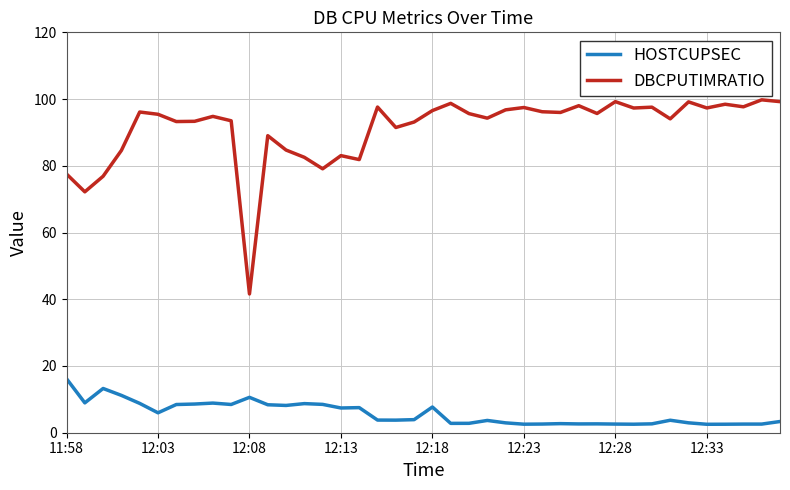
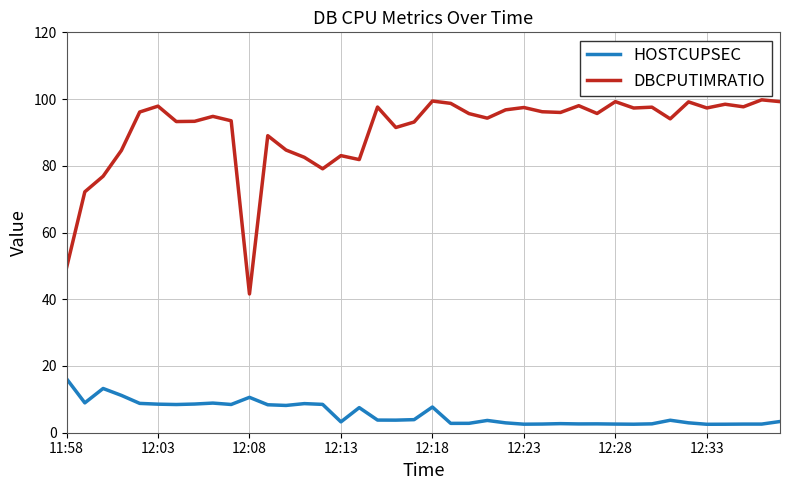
  {
    "HOSTCUPSEC": {
      "11:58": 16,
-     "12:03": 6,
+     "12:03": 9,
      "12:08": 11,
-     "12:13": 7,
+     "12:13": 3,
      "12:18": 8,
      "12:23": 3,
      "12:28": 3,
      "12:33": 3
    },
    "DBCPUTIMRATIO": {
-     "11:58": 78,
-     "12:03": 95,
+     "11:58": 49,
+     "12:03": 98,
      "12:08": 42,
      "12:13": 83,
-     "12:18": 97,
+     "12:18": 99,
      "12:23": 97,
      "12:28": 99,
      "12:33": 97
    }
  }
